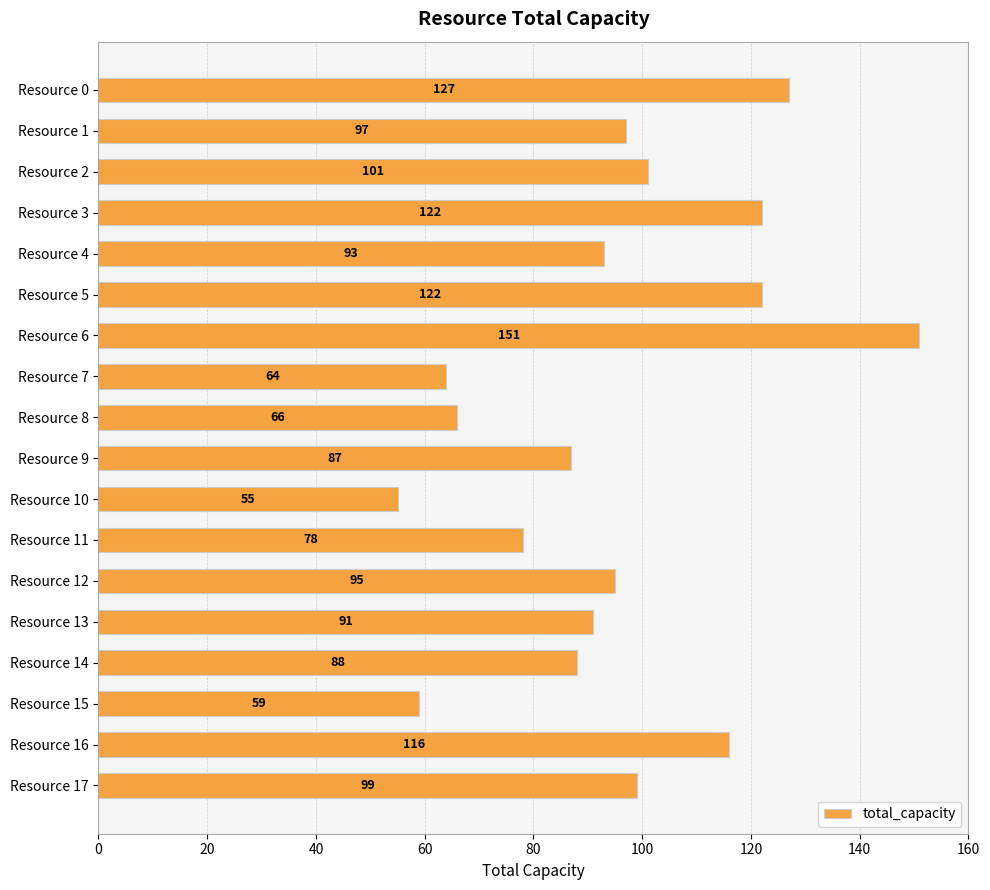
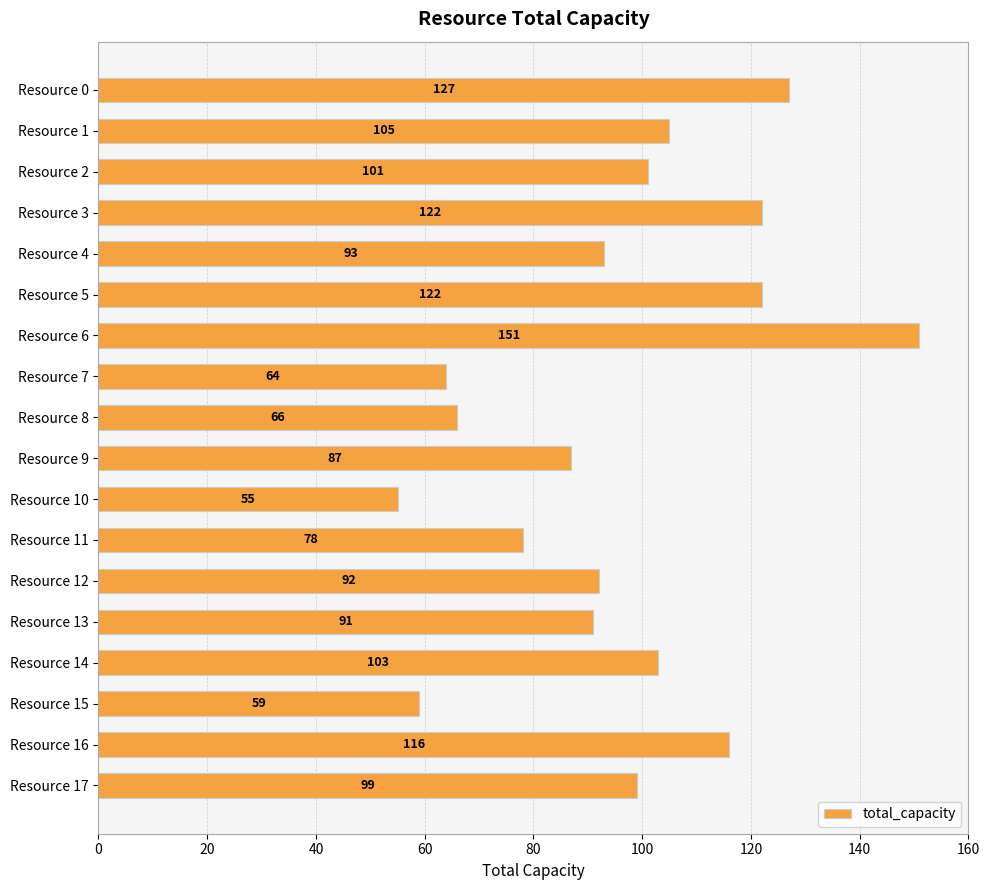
  {
    "Resource 0": 127,
-   "Resource 1": 97,
+   "Resource 1": 105,
    "Resource 2": 101,
    "Resource 3": 122,
    "Resource 4": 93,
    "Resource 5": 122,
    "Resource 6": 151,
    "Resource 7": 64,
    "Resource 8": 66,
    "Resource 9": 87,
    "Resource 10": 55,
    "Resource 11": 78,
-   "Resource 12": 95,
+   "Resource 12": 92,
    "Resource 13": 91,
-   "Resource 14": 88,
+   "Resource 14": 103,
    "Resource 15": 59,
    "Resource 16": 116,
    "Resource 17": 99
  }
